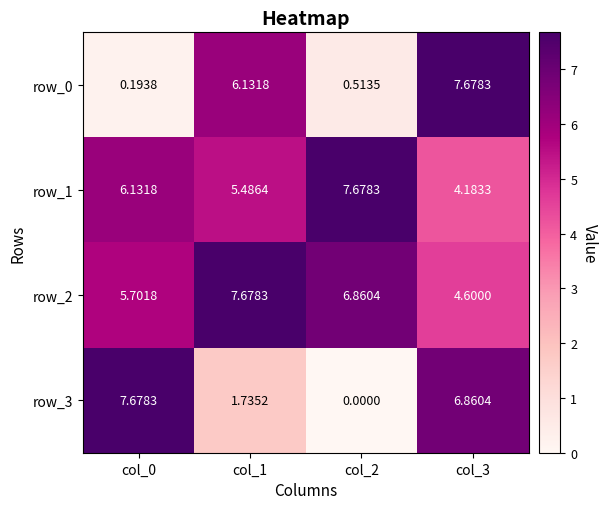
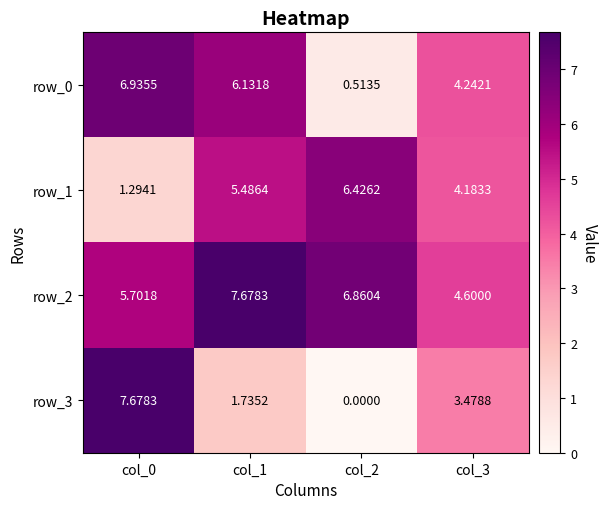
  {
    "row_0": {
-     "col_0": 0.1938,
+     "col_0": 6.9355,
      "col_1": 6.1318,
      "col_2": 0.5135,
-     "col_3": 7.6783
+     "col_3": 4.2421
    },
    "row_1": {
-     "col_0": 6.1318,
+     "col_0": 1.2941,
      "col_1": 5.4864,
-     "col_2": 7.6783,
+     "col_2": 6.4262,
      "col_3": 4.1833
    },
    "row_2": {
      "col_0": 5.7018,
      "col_1": 7.6783,
      "col_2": 6.8604,
      "col_3": 4.6000
    },
    "row_3": {
      "col_0": 7.6783,
      "col_1": 1.7352,
      "col_2": 0.0000,
-     "col_3": 6.8604
+     "col_3": 3.4788
    }
  }
